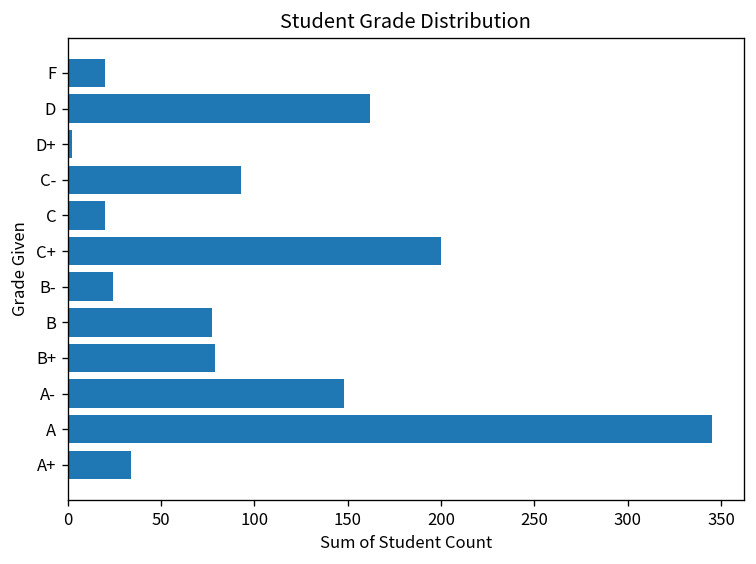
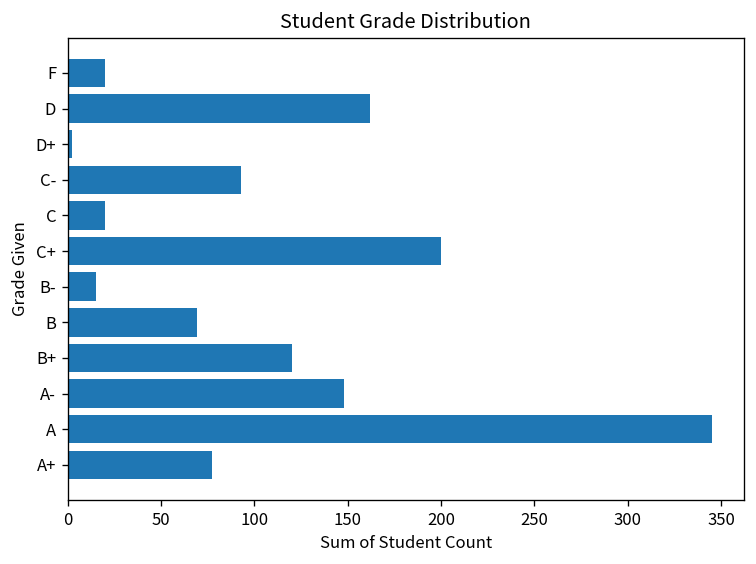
  {
    "F": 20,
    "D": 162,
    "D+": 2,
    "C-": 93,
    "C": 20,
    "C+": 200,
-   "B-": 24,
-   "B": 77,
-   "B+": 79,
+   "B-": 15,
+   "B": 69,
+   "B+": 120,
    "A-": 148,
    "A": 345,
-   "A+": 34
+   "A+": 77
  }
